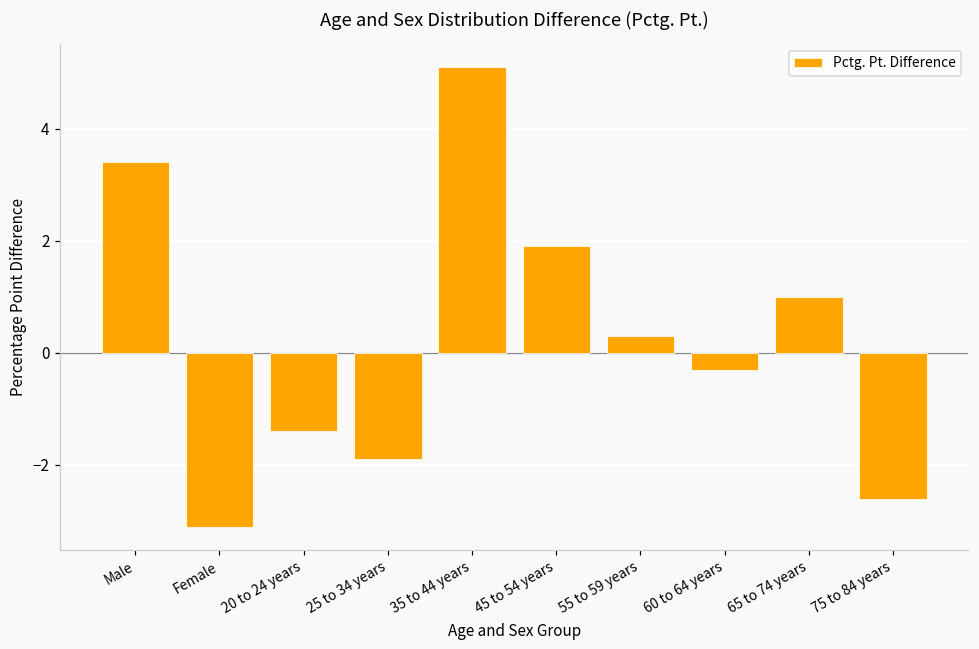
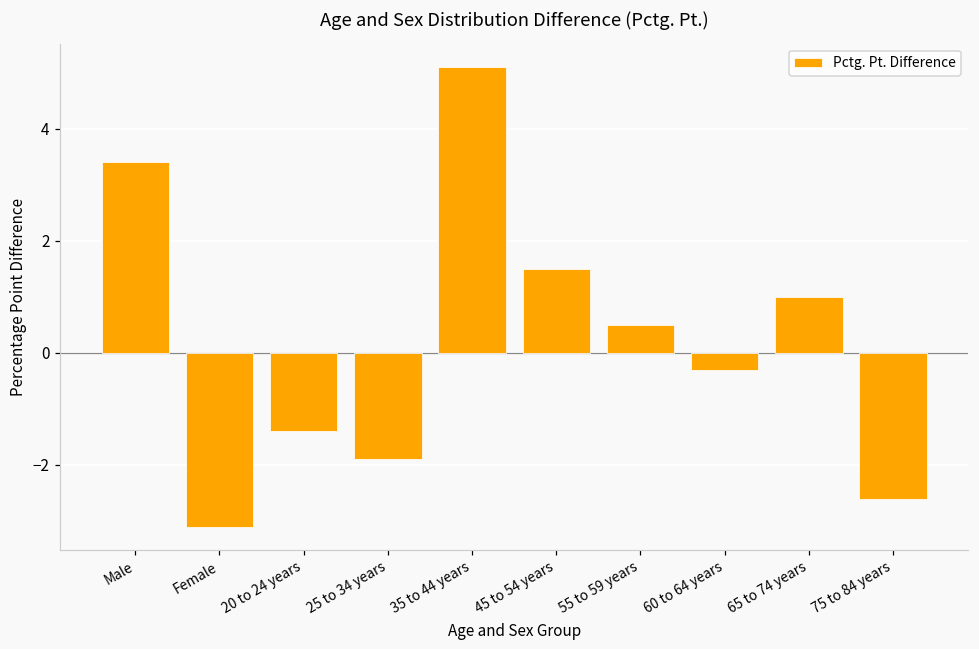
  {
    "Male": 3.4,
    "Female": -3.1,
    "20 to 24 years": -1.4,
    "25 to 34 years": -1.9,
    "35 to 44 years": 5.1,
-   "45 to 54 years": 1.9,
-   "55 to 59 years": 0.3,
+   "45 to 54 years": 1.5,
+   "55 to 59 years": 0.5,
    "60 to 64 years": -0.3,
    "65 to 74 years": 1.0,
    "75 to 84 years": -2.6
  }
